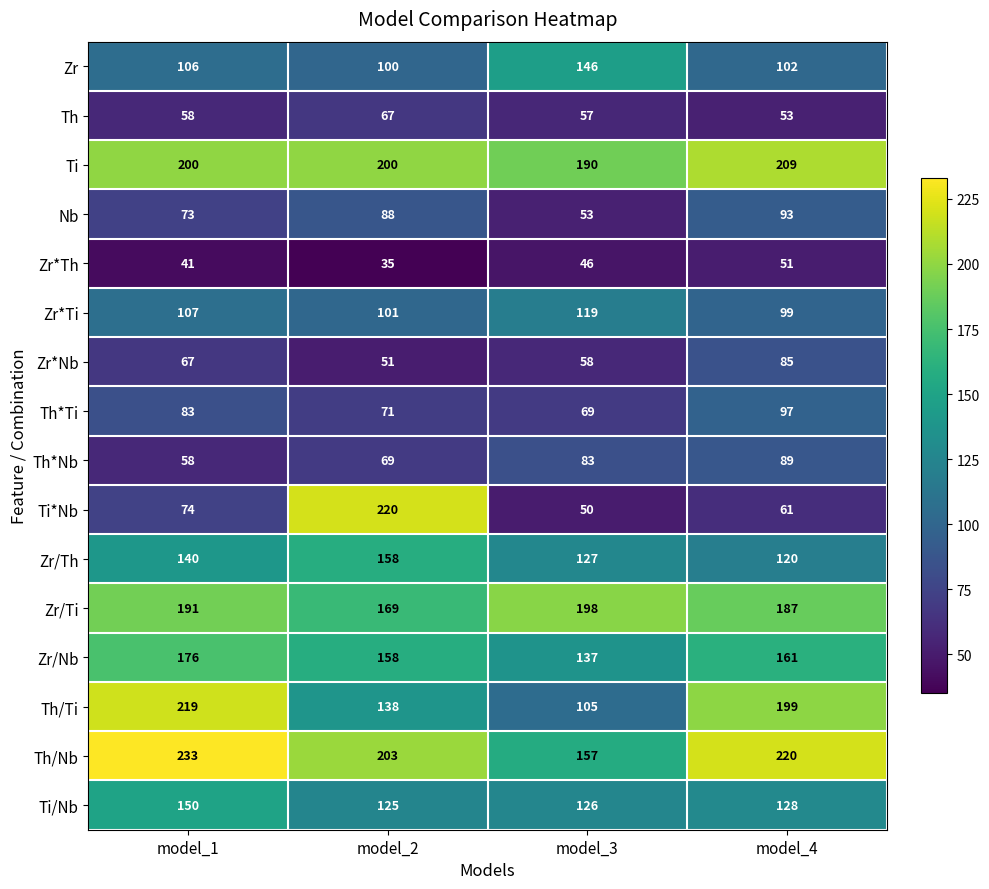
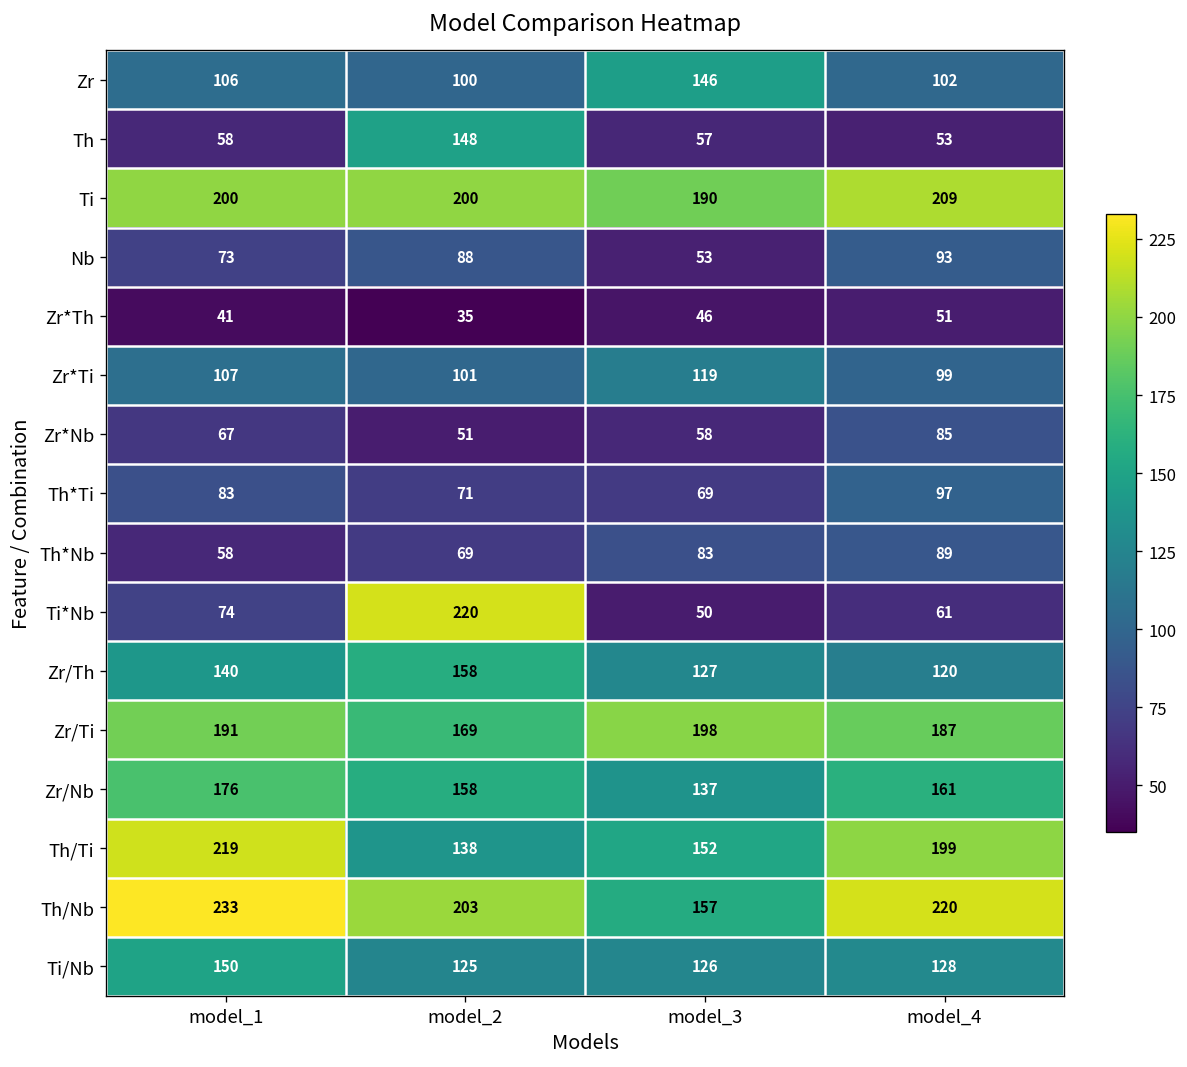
  {
    "Zr": {
      "model_1": 106,
      "model_2": 100,
      "model_3": 146,
      "model_4": 102
    },
    "Th": {
      "model_1": 58,
-     "model_2": 67,
+     "model_2": 148,
      "model_3": 57,
      "model_4": 53
    },
    "Ti": {
      "model_1": 200,
      "model_2": 200,
      "model_3": 190,
      "model_4": 209
    },
    "Nb": {
      "model_1": 73,
      "model_2": 88,
      "model_3": 53,
      "model_4": 93
    },
    "Zr*Th": {
      "model_1": 41,
      "model_2": 35,
      "model_3": 46,
      "model_4": 51
    },
    "Zr*Ti": {
      "model_1": 107,
      "model_2": 101,
      "model_3": 119,
      "model_4": 99
    },
    "Zr*Nb": {
      "model_1": 67,
      "model_2": 51,
      "model_3": 58,
      "model_4": 85
    },
    "Th*Ti": {
      "model_1": 83,
      "model_2": 71,
      "model_3": 69,
      "model_4": 97
    },
    "Th*Nb": {
      "model_1": 58,
      "model_2": 69,
      "model_3": 83,
      "model_4": 89
    },
    "Ti*Nb": {
      "model_1": 74,
      "model_2": 220,
      "model_3": 50,
      "model_4": 61
    },
    "Zr/Th": {
      "model_1": 140,
      "model_2": 158,
      "model_3": 127,
      "model_4": 120
    },
    "Zr/Ti": {
      "model_1": 191,
      "model_2": 169,
      "model_3": 198,
      "model_4": 187
    },
    "Zr/Nb": {
      "model_1": 176,
      "model_2": 158,
      "model_3": 137,
      "model_4": 161
    },
    "Th/Ti": {
      "model_1": 219,
      "model_2": 138,
-     "model_3": 105,
+     "model_3": 152,
      "model_4": 199
    },
    "Th/Nb": {
      "model_1": 233,
      "model_2": 203,
      "model_3": 157,
      "model_4": 220
    },
    "Ti/Nb": {
      "model_1": 150,
      "model_2": 125,
      "model_3": 126,
      "model_4": 128
    }
  }
